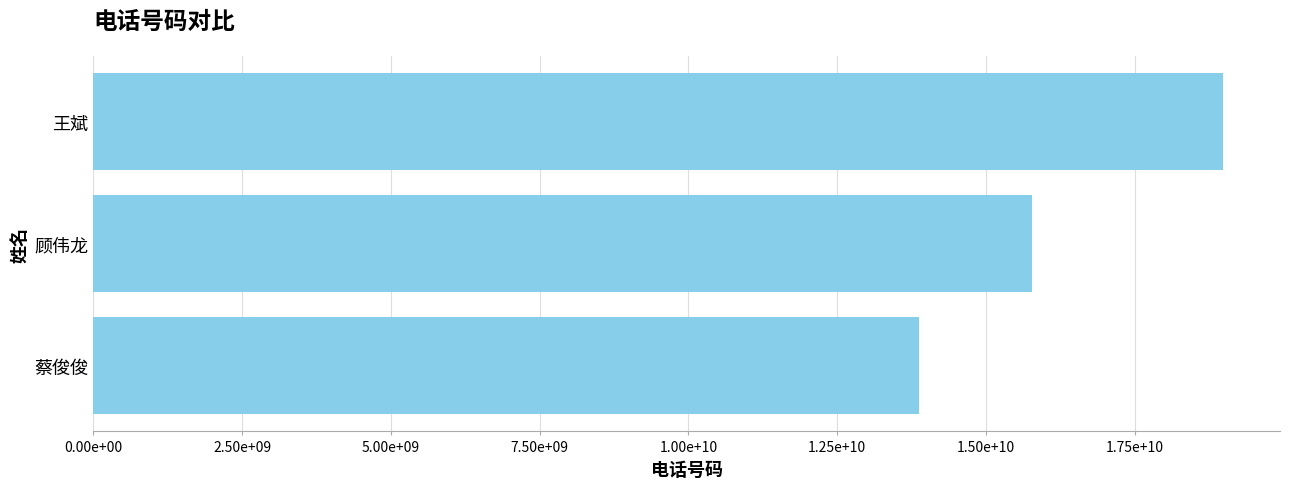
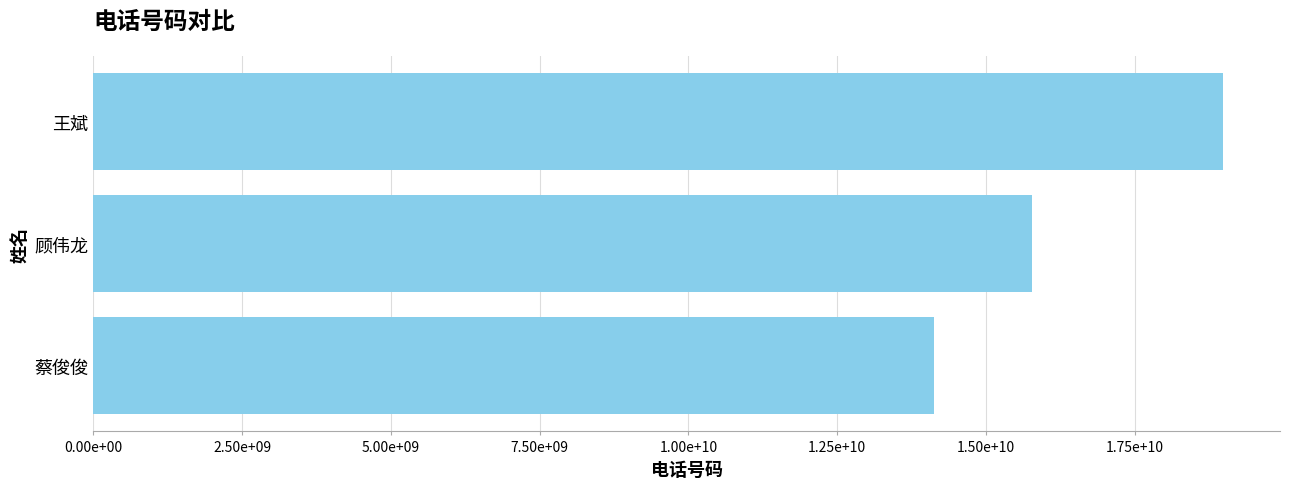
  {
    "王斌": 19000000000,
    "顾伟龙": 15800000000,
-   "蔡俊俊": 13900000000
+   "蔡俊俊": 14100000000
  }
